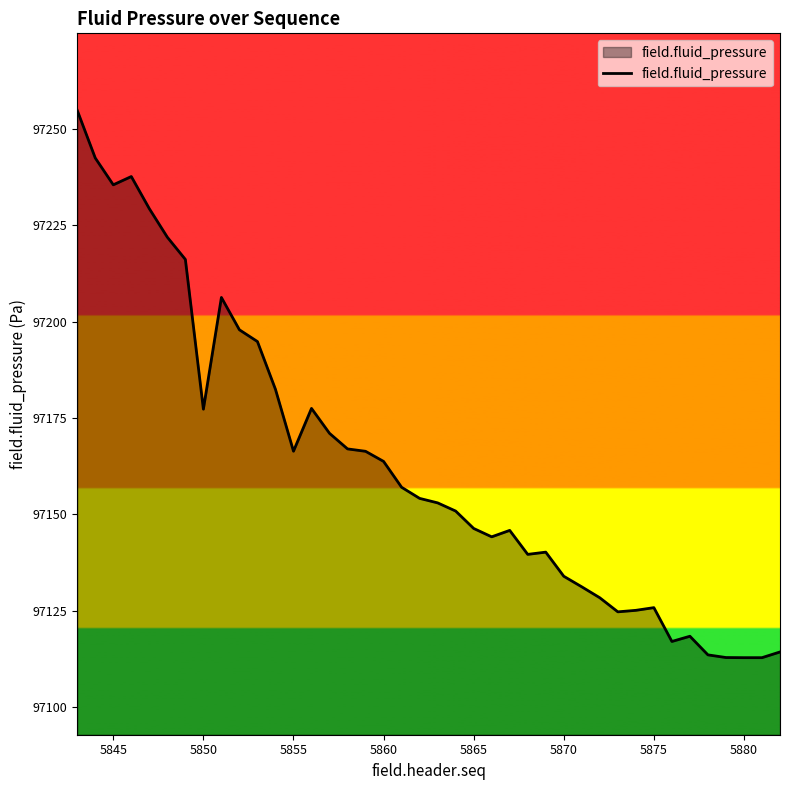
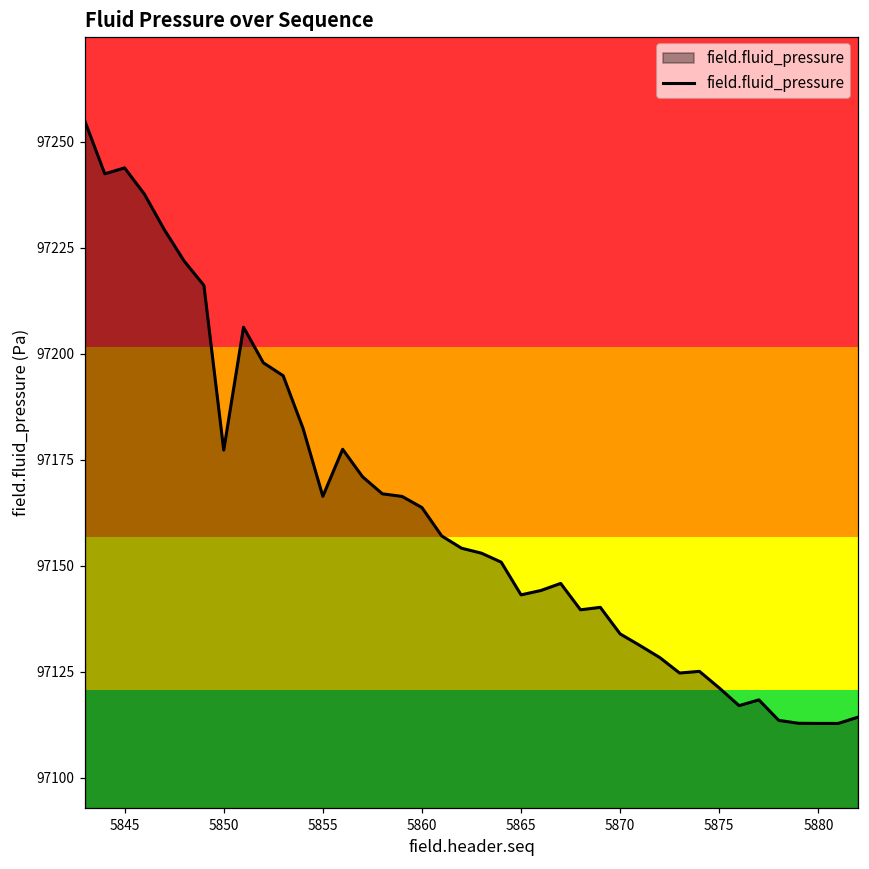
  {
-   "5845": 97236,
+   "5845": 97244,
    "5850": 97177,
    "5855": 97166,
    "5860": 97164,
-   "5865": 97146,
+   "5865": 97143,
    "5870": 97134,
-   "5875": 97126,
+   "5875": 97121,
    "5880": 97113
  }
